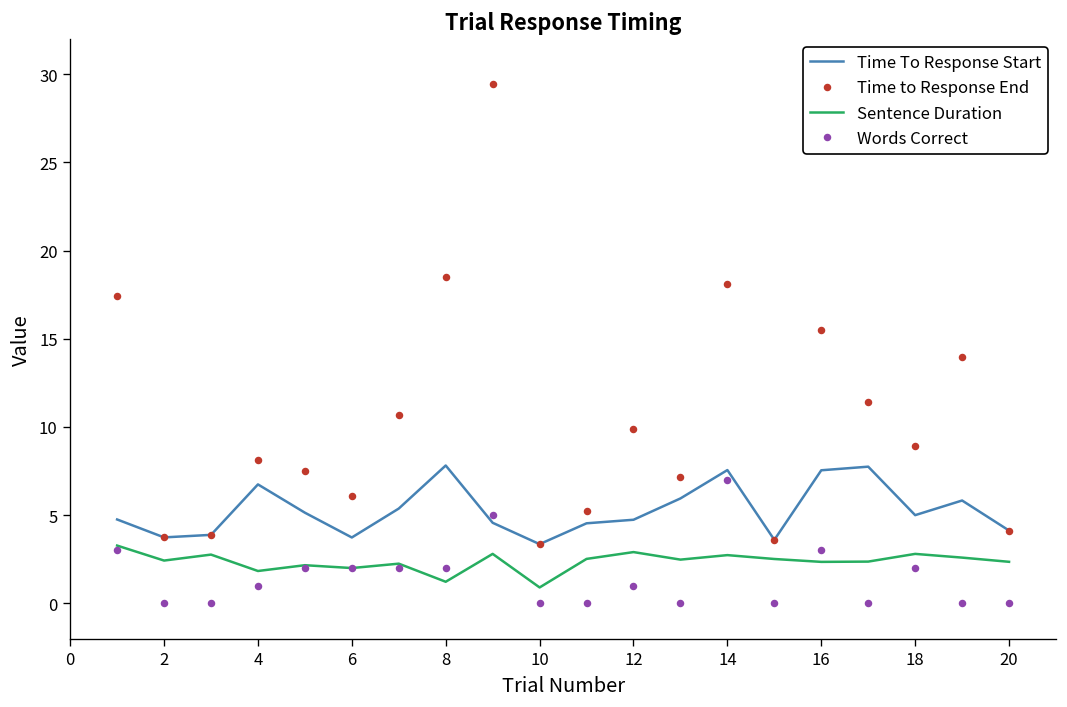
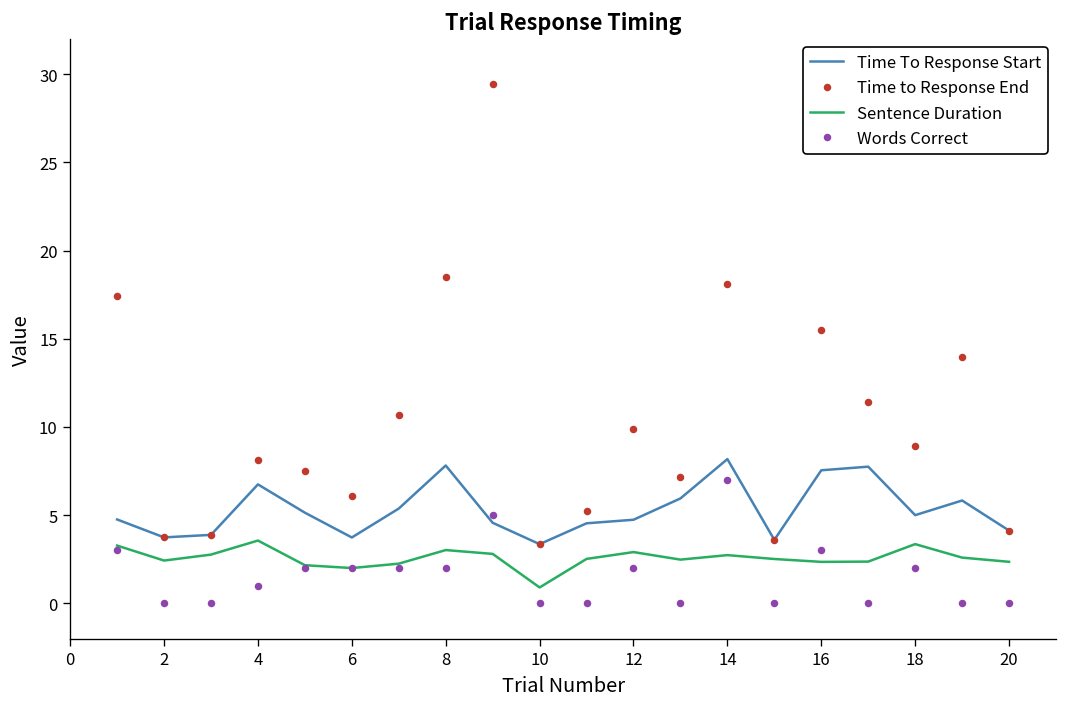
  {
    "Time To Response Start": {
      "4": 6.7,
      "6": 3.7,
      "8": 7.8,
      "12": 4.7,
-     "14": 7.6,
+     "14": 8.2,
      "16": 7.5,
      "18": 5.0
    },
    "Time to Response End": {
      "4": 8.1,
      "6": 6.1,
      "8": 18.5,
      "12": 9.9,
      "14": 18.1,
      "16": 15.5,
      "18": 8.9
    },
    "Sentence Duration": {
      "2": 2.4,
-     "4": 1.8,
-     "8": 1.2,
+     "4": 3.6,
+     "8": 3.0,
      "10": 0.9,
      "12": 2.9,
      "14": 2.7,
      "16": 2.4,
-     "18": 2.8,
+     "18": 3.4,
      "20": 2.4
    },
    "Words Correct": {
      "2": 0,
      "4": 1,
      "8": 2,
      "10": 0,
-     "12": 1,
+     "12": 2,
      "14": 7,
      "16": 3,
      "18": 2,
      "20": 0
    }
  }
